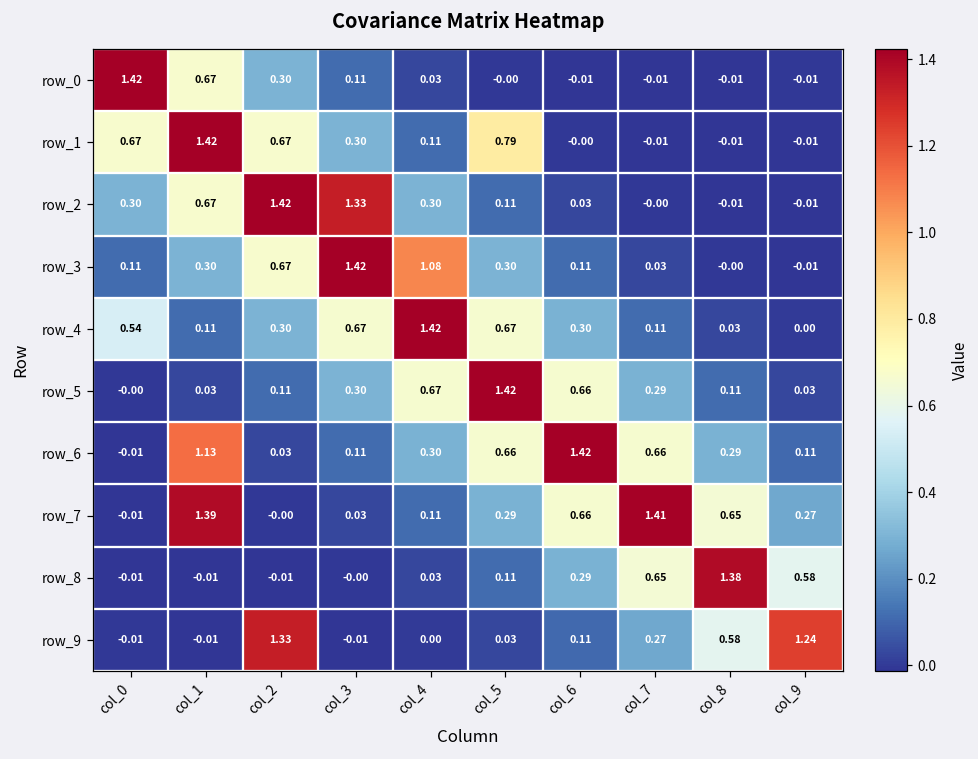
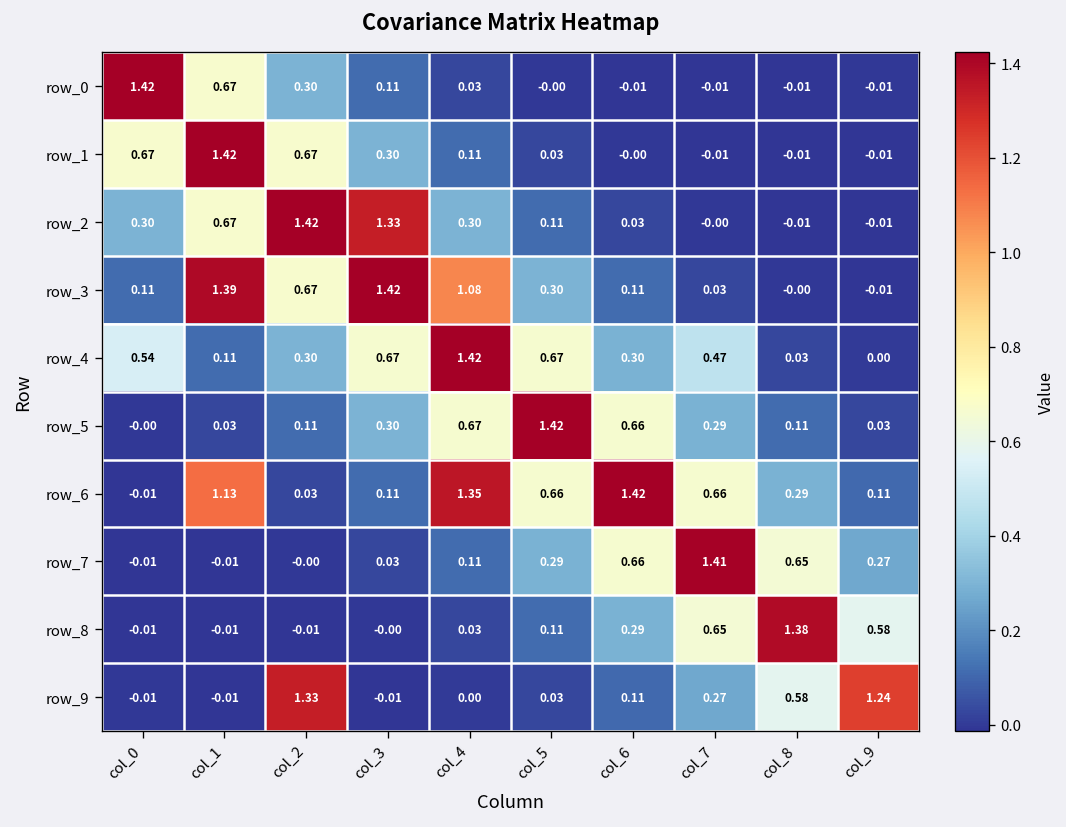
  {
    "row_0": {
      "col_0": 1.42,
      "col_1": 0.67,
      "col_2": 0.30,
      "col_3": 0.11,
      "col_4": 0.03,
      "col_5": -0.00,
      "col_6": -0.01,
      "col_7": -0.01,
      "col_8": -0.01,
      "col_9": -0.01
    },
    "row_1": {
      "col_0": 0.67,
      "col_1": 1.42,
      "col_2": 0.67,
      "col_3": 0.30,
      "col_4": 0.11,
-     "col_5": 0.79,
+     "col_5": 0.03,
      "col_6": -0.00,
      "col_7": -0.01,
      "col_8": -0.01,
      "col_9": -0.01
    },
    "row_2": {
      "col_0": 0.30,
      "col_1": 0.67,
      "col_2": 1.42,
      "col_3": 1.33,
      "col_4": 0.30,
      "col_5": 0.11,
      "col_6": 0.03,
      "col_7": -0.00,
      "col_8": -0.01,
      "col_9": -0.01
    },
    "row_3": {
      "col_0": 0.11,
-     "col_1": 0.30,
+     "col_1": 1.39,
      "col_2": 0.67,
      "col_3": 1.42,
      "col_4": 1.08,
      "col_5": 0.30,
      "col_6": 0.11,
      "col_7": 0.03,
      "col_8": -0.00,
      "col_9": -0.01
    },
    "row_4": {
      "col_0": 0.54,
      "col_1": 0.11,
      "col_2": 0.30,
      "col_3": 0.67,
      "col_4": 1.42,
      "col_5": 0.67,
      "col_6": 0.30,
-     "col_7": 0.11,
+     "col_7": 0.47,
      "col_8": 0.03,
      "col_9": 0.00
    },
    "row_5": {
      "col_0": -0.00,
      "col_1": 0.03,
      "col_2": 0.11,
      "col_3": 0.30,
      "col_4": 0.67,
      "col_5": 1.42,
      "col_6": 0.66,
      "col_7": 0.29,
      "col_8": 0.11,
      "col_9": 0.03
    },
    "row_6": {
      "col_0": -0.01,
      "col_1": 1.13,
      "col_2": 0.03,
      "col_3": 0.11,
-     "col_4": 0.30,
+     "col_4": 1.35,
      "col_5": 0.66,
      "col_6": 1.42,
      "col_7": 0.66,
      "col_8": 0.29,
      "col_9": 0.11
    },
    "row_7": {
      "col_0": -0.01,
-     "col_1": 1.39,
+     "col_1": -0.01,
      "col_2": -0.00,
      "col_3": 0.03,
      "col_4": 0.11,
      "col_5": 0.29,
      "col_6": 0.66,
      "col_7": 1.41,
      "col_8": 0.65,
      "col_9": 0.27
    },
    "row_8": {
      "col_0": -0.01,
      "col_1": -0.01,
      "col_2": -0.01,
      "col_3": -0.00,
      "col_4": 0.03,
      "col_5": 0.11,
      "col_6": 0.29,
      "col_7": 0.65,
      "col_8": 1.38,
      "col_9": 0.58
    },
    "row_9": {
      "col_0": -0.01,
      "col_1": -0.01,
      "col_2": 1.33,
      "col_3": -0.01,
      "col_4": 0.00,
      "col_5": 0.03,
      "col_6": 0.11,
      "col_7": 0.27,
      "col_8": 0.58,
      "col_9": 1.24
    }
  }
